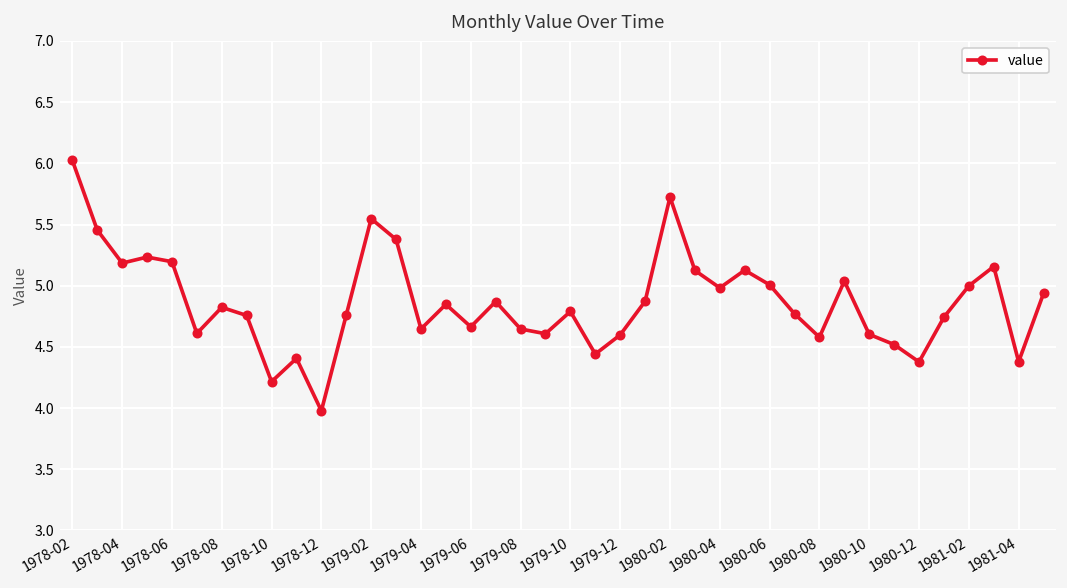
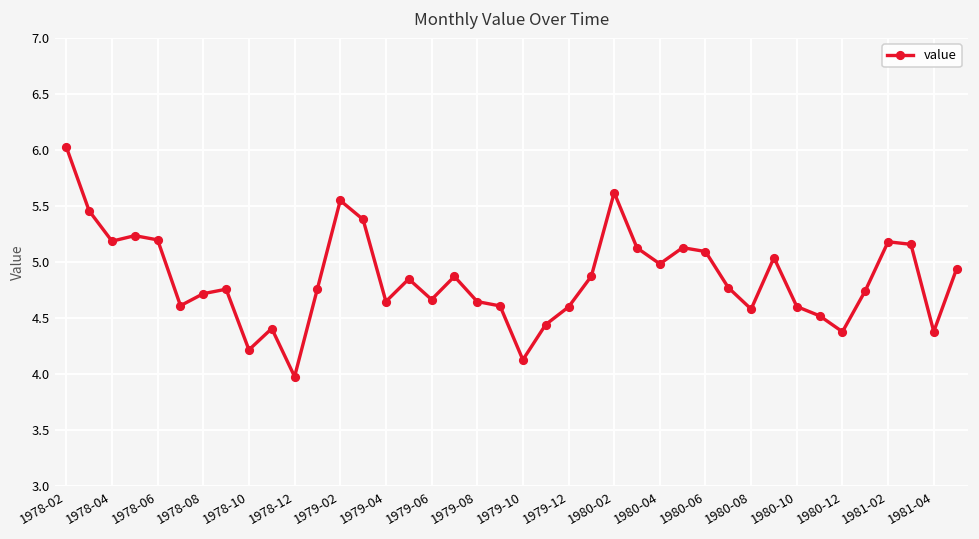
  {
    "1978-02": 6.02,
    "1978-04": 5.18,
    "1978-06": 5.20,
-   "1978-08": 4.82,
+   "1978-08": 4.72,
    "1978-10": 4.22,
    "1978-12": 3.98,
    "1979-02": 5.55,
    "1979-04": 4.65,
    "1979-06": 4.66,
    "1979-08": 4.65,
-   "1979-10": 4.79,
+   "1979-10": 4.13,
    "1979-12": 4.60,
-   "1980-02": 5.72,
+   "1980-02": 5.62,
    "1980-04": 4.98,
-   "1980-06": 5.01,
+   "1980-06": 5.09,
    "1980-08": 4.58,
    "1980-10": 4.60,
    "1980-12": 4.38,
-   "1981-02": 5.00,
+   "1981-02": 5.18,
    "1981-04": 4.38
  }
